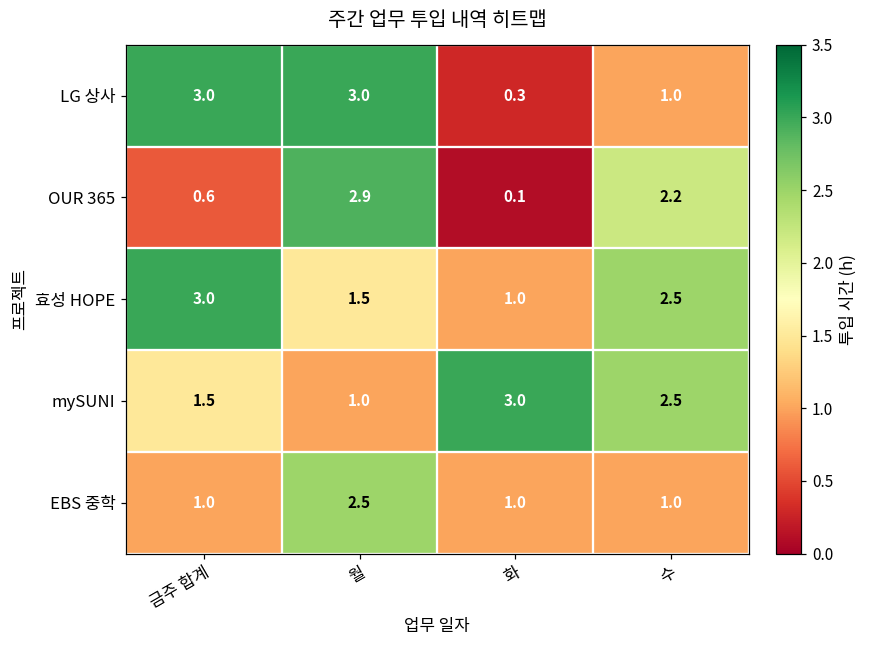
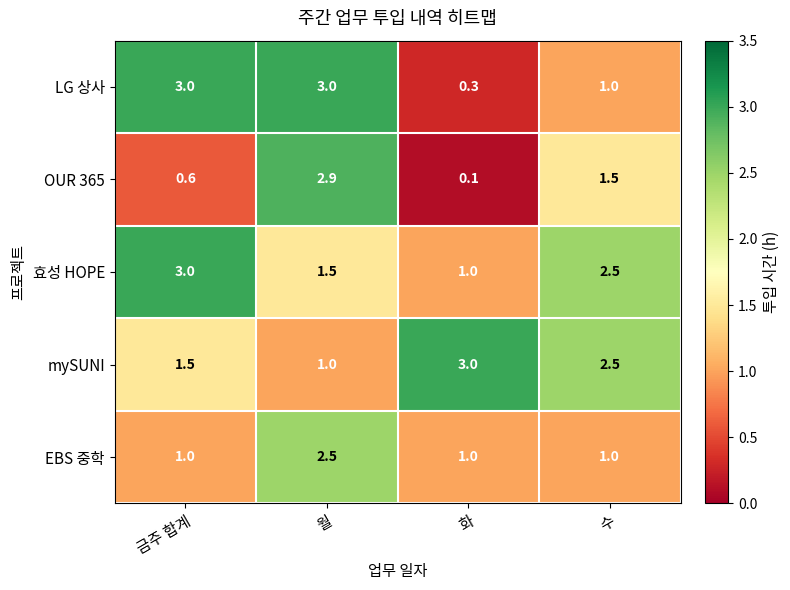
  {
    "LG 상사": {
      "금주 합계": 3.0,
      "월": 3.0,
      "화": 0.3,
      "수": 1.0
    },
    "OUR 365": {
      "금주 합계": 0.6,
      "월": 2.9,
      "화": 0.1,
-     "수": 2.2
+     "수": 1.5
    },
    "효성 HOPE": {
      "금주 합계": 3.0,
      "월": 1.5,
      "화": 1.0,
      "수": 2.5
    },
    "mySUNI": {
      "금주 합계": 1.5,
      "월": 1.0,
      "화": 3.0,
      "수": 2.5
    },
    "EBS 중학": {
      "금주 합계": 1.0,
      "월": 2.5,
      "화": 1.0,
      "수": 1.0
    }
  }
